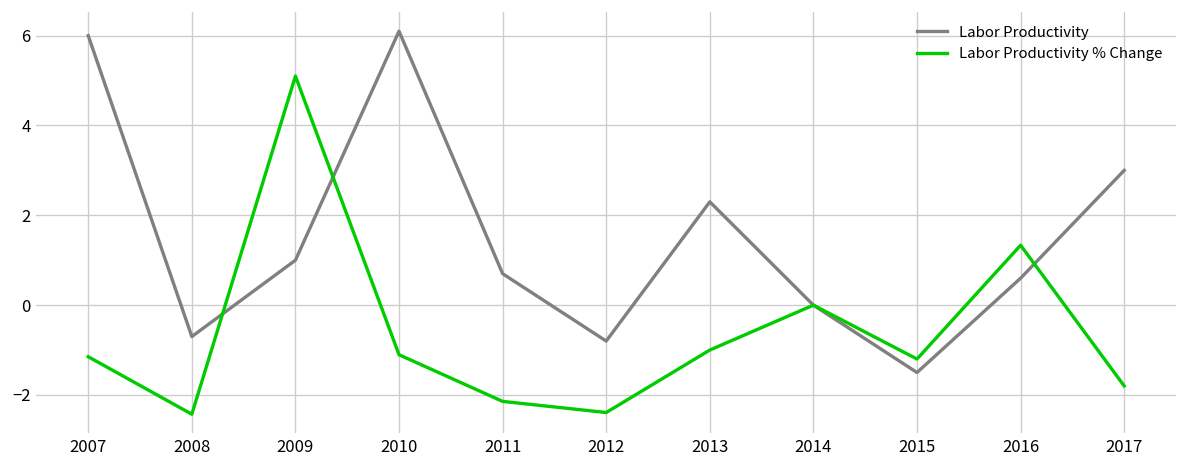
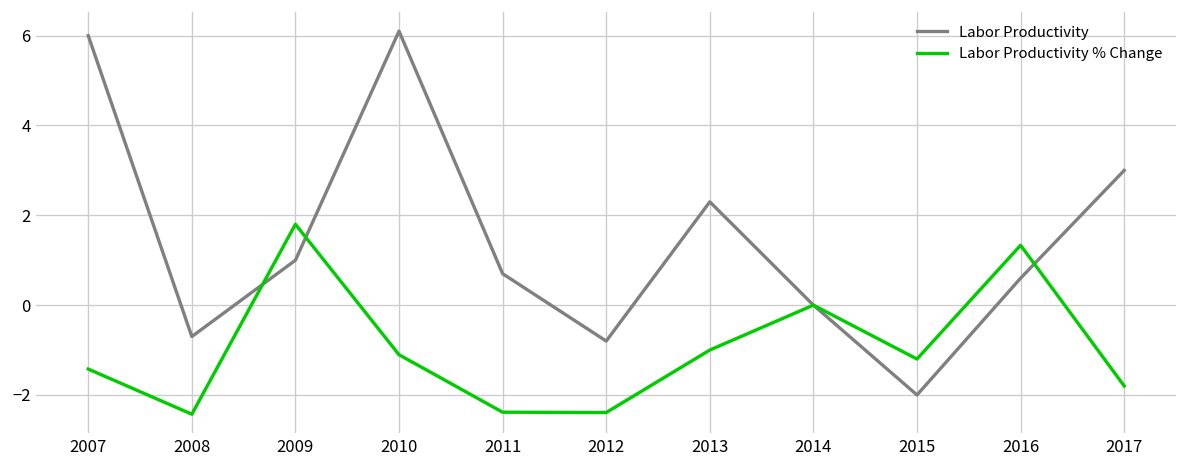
  {
    "Labor Productivity": {
      "2007": 6.0,
      "2008": -0.7,
      "2009": 1.0,
      "2010": 6.1,
      "2011": 0.7,
      "2012": -0.8,
      "2013": 2.3,
-     "2015": -1.5,
+     "2015": -2.0,
      "2016": 0.6,
      "2017": 3.0
    },
    "Labor Productivity % Change": {
-     "2007": -1.1,
+     "2007": -1.4,
      "2008": -2.4,
-     "2009": 5.1,
+     "2009": 1.8,
      "2010": -1.1,
-     "2011": -2.1,
+     "2011": -2.4,
      "2012": -2.4,
      "2013": -1.0,
      "2015": -1.2,
      "2016": 1.3,
      "2017": -1.8
    }
  }
